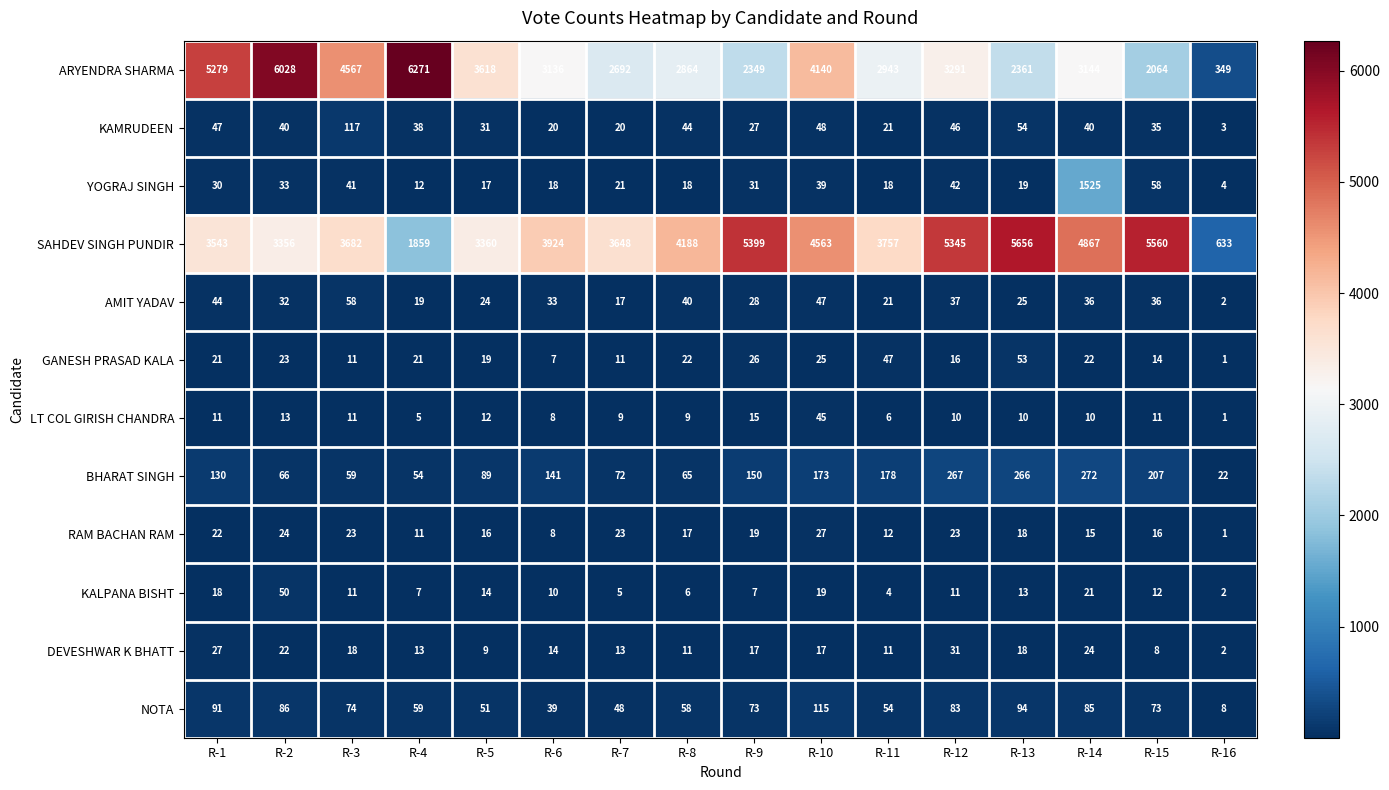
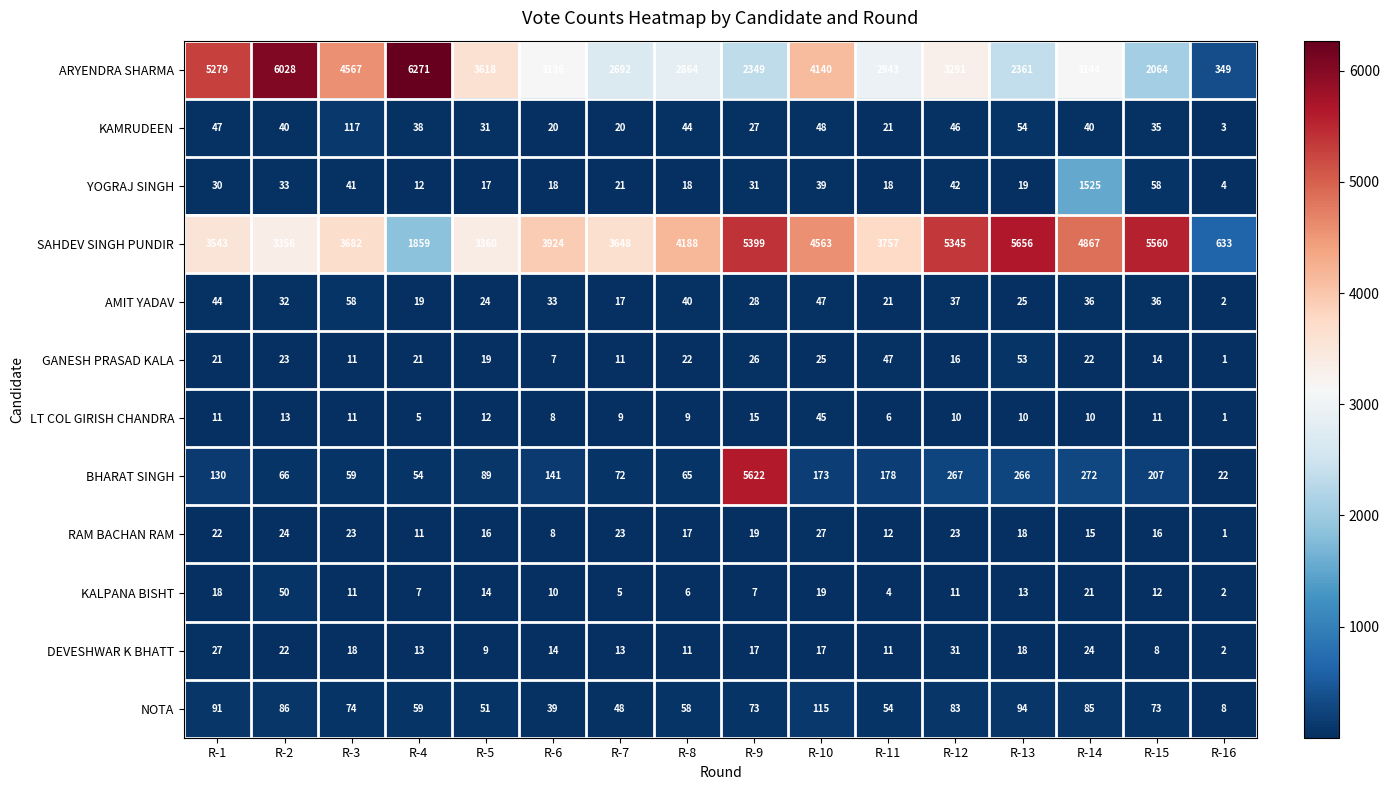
  {
    "ARYENDRA SHARMA": {
      "R-1": 5279,
      "R-2": 6028,
      "R-3": 4567,
      "R-4": 6271,
      "R-9": 2349,
      "R-10": 4140,
      "R-13": 2361,
      "R-15": 2064,
      "R-16": 349
    },
    "KAMRUDEEN": {
      "R-1": 47,
      "R-2": 40,
      "R-3": 117,
      "R-4": 38,
      "R-5": 31,
      "R-6": 20,
      "R-7": 20,
      "R-8": 44,
      "R-9": 27,
      "R-10": 48,
      "R-11": 21,
      "R-12": 46,
      "R-13": 54,
      "R-14": 40,
      "R-15": 35,
      "R-16": 3
    },
    "YOGRAJ SINGH": {
      "R-1": 30,
      "R-2": 33,
      "R-3": 41,
      "R-4": 12,
      "R-5": 17,
      "R-6": 18,
      "R-7": 21,
      "R-8": 18,
      "R-9": 31,
      "R-10": 39,
      "R-11": 18,
      "R-12": 42,
      "R-13": 19,
      "R-14": 1525,
      "R-15": 58,
      "R-16": 4
    },
    "SAHDEV SINGH PUNDIR": {
      "R-3": 3682,
      "R-4": 1859,
      "R-6": 3924,
      "R-8": 4188,
      "R-9": 5399,
      "R-10": 4563,
      "R-11": 3757,
      "R-12": 5345,
      "R-13": 5656,
      "R-14": 4867,
      "R-15": 5560,
      "R-16": 633
    },
    "AMIT YADAV": {
      "R-1": 44,
      "R-2": 32,
      "R-3": 58,
      "R-4": 19,
      "R-5": 24,
      "R-6": 33,
      "R-7": 17,
      "R-8": 40,
      "R-9": 28,
      "R-10": 47,
      "R-11": 21,
      "R-12": 37,
      "R-13": 25,
      "R-14": 36,
      "R-15": 36,
      "R-16": 2
    },
    "GANESH PRASAD KALA": {
      "R-1": 21,
      "R-2": 23,
      "R-3": 11,
      "R-4": 21,
      "R-5": 19,
      "R-6": 7,
      "R-7": 11,
      "R-8": 22,
      "R-9": 26,
      "R-10": 25,
      "R-11": 47,
      "R-12": 16,
      "R-13": 53,
      "R-14": 22,
      "R-15": 14,
      "R-16": 1
    },
    "LT COL GIRISH CHANDRA": {
      "R-1": 11,
      "R-2": 13,
      "R-3": 11,
      "R-4": 5,
      "R-5": 12,
      "R-6": 8,
      "R-7": 9,
      "R-8": 9,
      "R-9": 15,
      "R-10": 45,
      "R-11": 6,
      "R-12": 10,
      "R-13": 10,
      "R-14": 10,
      "R-15": 11,
      "R-16": 1
    },
    "BHARAT SINGH": {
      "R-1": 130,
      "R-2": 66,
      "R-3": 59,
      "R-4": 54,
      "R-5": 89,
      "R-6": 141,
      "R-7": 72,
      "R-8": 65,
-     "R-9": 150,
+     "R-9": 5622,
      "R-10": 173,
      "R-11": 178,
      "R-12": 267,
      "R-13": 266,
      "R-14": 272,
      "R-15": 207,
      "R-16": 22
    },
    "RAM BACHAN RAM": {
      "R-1": 22,
      "R-2": 24,
      "R-3": 23,
      "R-4": 11,
      "R-5": 16,
      "R-6": 8,
      "R-7": 23,
      "R-8": 17,
      "R-9": 19,
      "R-10": 27,
      "R-11": 12,
      "R-12": 23,
      "R-13": 18,
      "R-14": 15,
      "R-15": 16,
      "R-16": 1
    },
    "KALPANA BISHT": {
      "R-1": 18,
      "R-2": 50,
      "R-3": 11,
      "R-4": 7,
      "R-5": 14,
      "R-6": 10,
      "R-7": 5,
      "R-8": 6,
      "R-9": 7,
      "R-10": 19,
      "R-11": 4,
      "R-12": 11,
      "R-13": 13,
      "R-14": 21,
      "R-15": 12,
      "R-16": 2
    },
    "DEVESHWAR K BHATT": {
      "R-1": 27,
      "R-2": 22,
      "R-3": 18,
      "R-4": 13,
      "R-5": 9,
      "R-6": 14,
      "R-7": 13,
      "R-8": 11,
      "R-9": 17,
      "R-10": 17,
      "R-11": 11,
      "R-12": 31,
      "R-13": 18,
      "R-14": 24,
      "R-15": 8,
      "R-16": 2
    },
    "NOTA": {
      "R-1": 91,
      "R-2": 86,
      "R-3": 74,
      "R-4": 59,
      "R-5": 51,
      "R-6": 39,
      "R-7": 48,
      "R-8": 58,
      "R-9": 73,
      "R-10": 115,
      "R-11": 54,
      "R-12": 83,
      "R-13": 94,
      "R-14": 85,
      "R-15": 73,
      "R-16": 8
    }
  }
